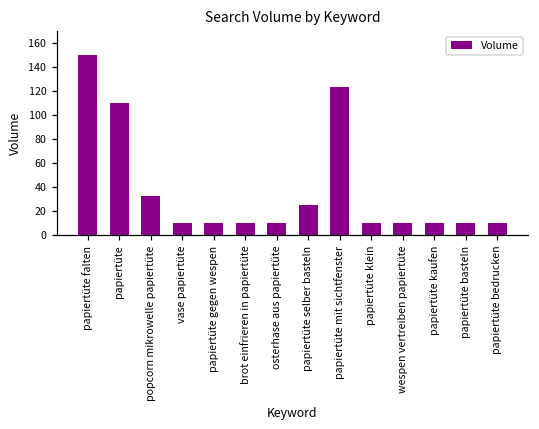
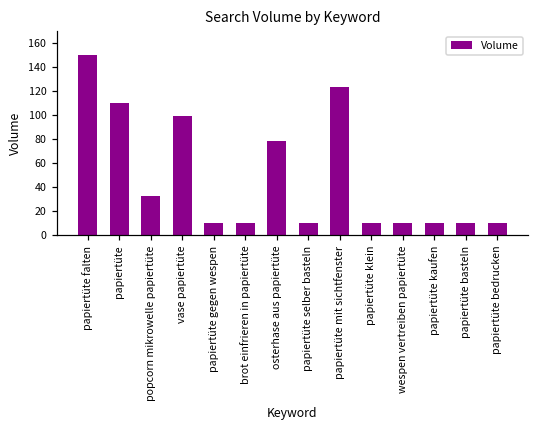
  {
    "papiertüte falten": 150,
    "papiertüte": 110,
    "popcorn mikrowelle papiertüte": 32,
-   "vase papiertüte": 10,
+   "vase papiertüte": 99,
    "papiertüte gegen wespen": 10,
    "brot einfrieren in papiertüte": 10,
-   "osterhase aus papiertüte": 10,
-   "papiertüte selber basteln": 25,
+   "osterhase aus papiertüte": 78,
+   "papiertüte selber basteln": 10,
    "papiertüte mit sichtfenster": 123,
    "papiertüte klein": 10,
    "wespen vertreiben papiertüte": 10,
    "papiertüte kaufen": 10,
    "papiertüte basteln": 10,
    "papiertüte bedrucken": 10
  }
